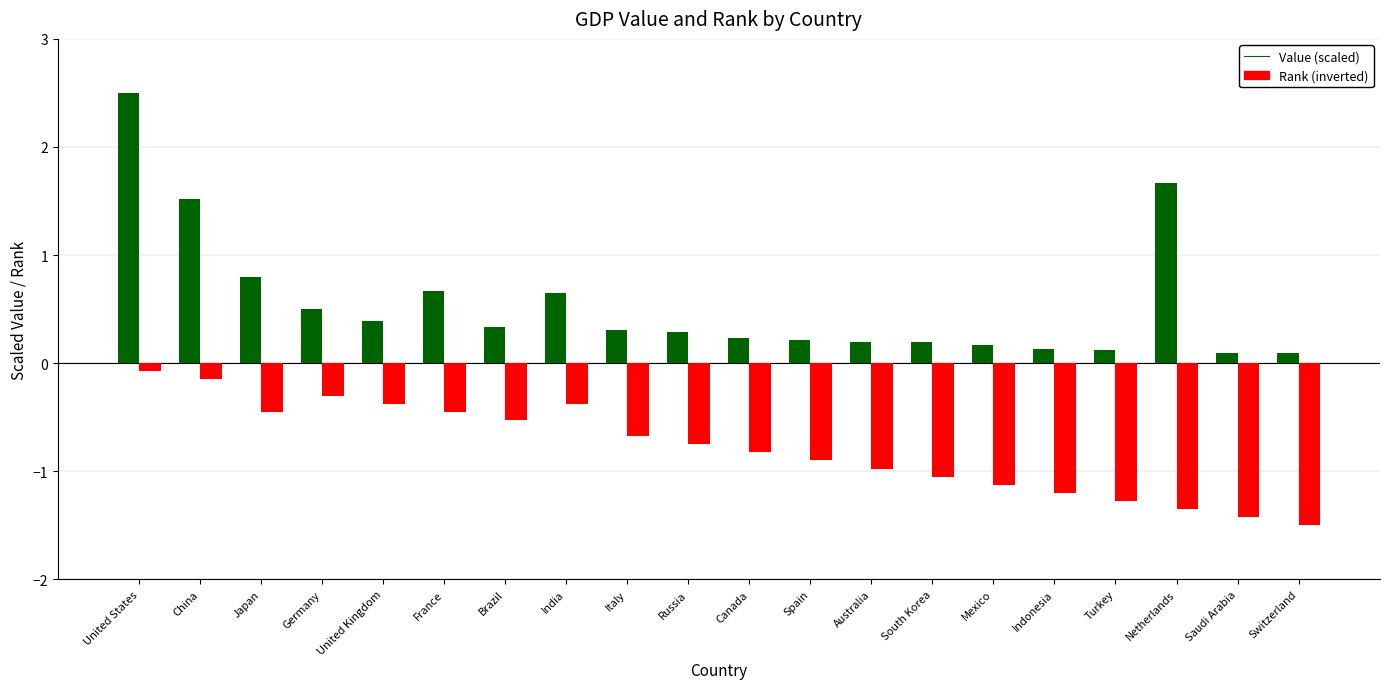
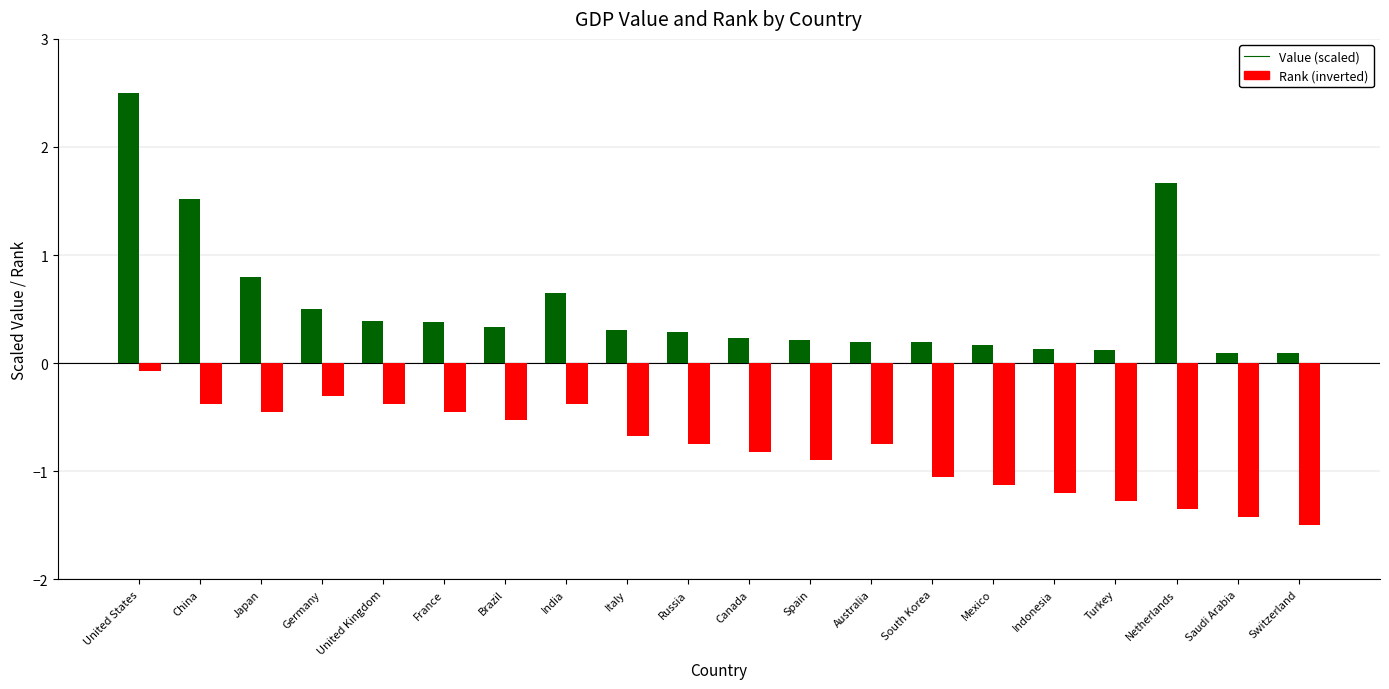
  {
    "Value (scaled)": {
      "United States": 2.50,
      "China": 1.52,
      "Japan": 0.80,
      "Germany": 0.50,
      "United Kingdom": 0.39,
-     "France": 0.67,
+     "France": 0.38,
      "Brazil": 0.34,
      "India": 0.65,
      "Italy": 0.31,
      "Russia": 0.29,
      "Canada": 0.24,
      "Spain": 0.21,
      "Australia": 0.19,
      "South Korea": 0.19,
      "Mexico": 0.17,
      "Indonesia": 0.13,
      "Turkey": 0.12,
      "Netherlands": 1.67,
      "Saudi Arabia": 0.10,
      "Switzerland": 0.09
    },
    "Rank (inverted)": {
      "United States": -0.08,
-     "China": -0.15,
+     "China": -0.38,
      "Japan": -0.45,
      "Germany": -0.30,
      "United Kingdom": -0.38,
      "France": -0.45,
      "Brazil": -0.52,
      "India": -0.38,
      "Italy": -0.68,
      "Russia": -0.75,
      "Canada": -0.83,
      "Spain": -0.90,
-     "Australia": -0.98,
+     "Australia": -0.75,
      "South Korea": -1.05,
      "Mexico": -1.13,
      "Indonesia": -1.20,
      "Turkey": -1.28,
      "Netherlands": -1.35,
      "Saudi Arabia": -1.42,
      "Switzerland": -1.50
    }
  }
